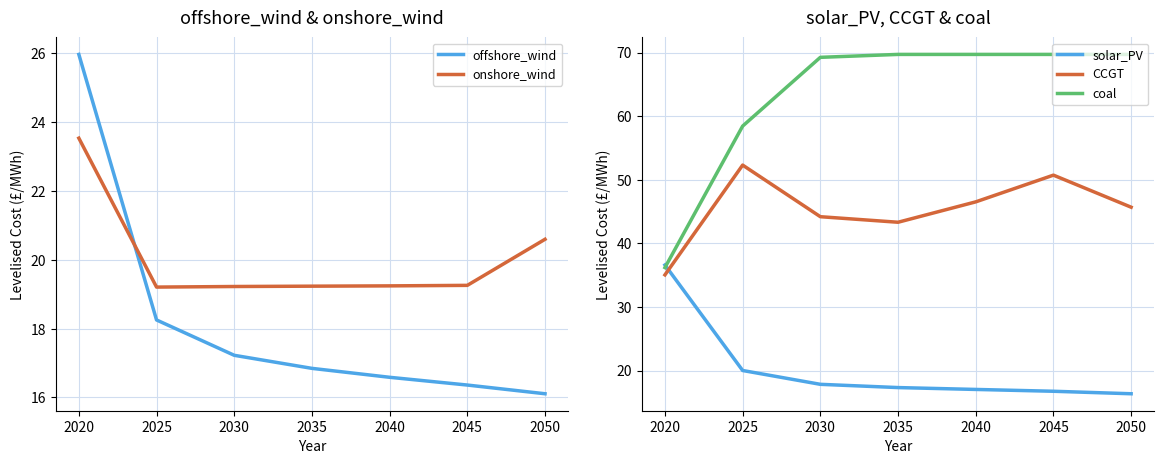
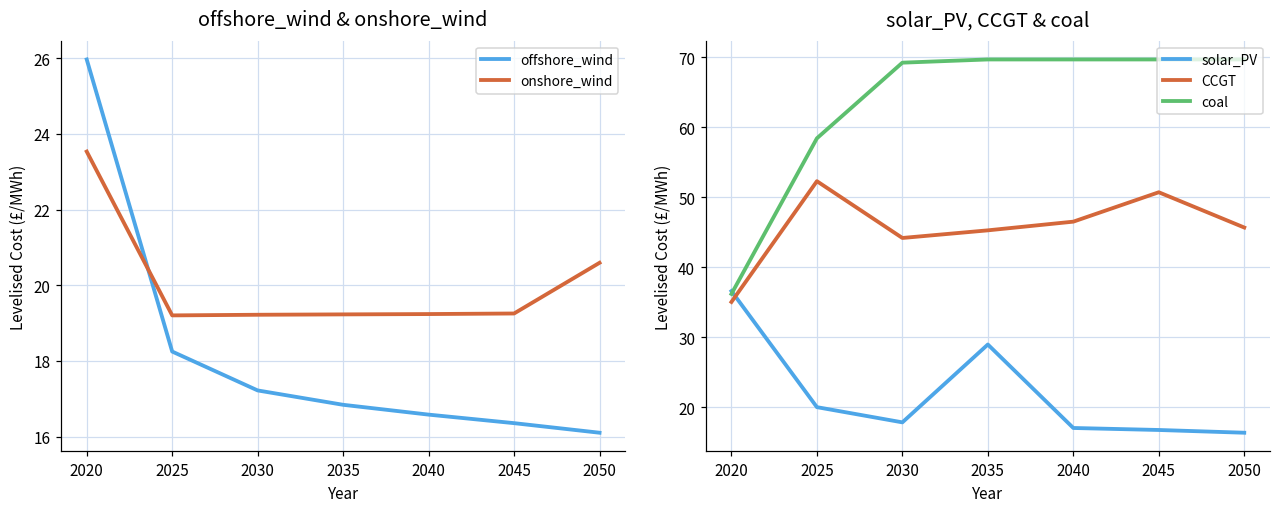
  {
    "offshore_wind & onshore_wind": {
      "offshore_wind": {
        "2020": 26.0,
        "2025": 18.3,
        "2030": 17.2,
        "2035": 16.8,
        "2040": 16.6,
        "2045": 16.4,
        "2050": 16.1
      },
      "onshore_wind": {
        "2020": 23.5,
        "2025": 19.2,
        "2030": 19.2,
        "2035": 19.2,
        "2040": 19.2,
        "2045": 19.3,
        "2050": 20.6
      }
    },
    "solar_PV, CCGT & coal": {
      "solar_PV": {
        "2020": 37,
        "2025": 20,
        "2030": 18,
-       "2035": 17,
+       "2035": 29,
        "2040": 17,
        "2045": 17,
        "2050": 16
      },
      "CCGT": {
        "2020": 35,
        "2025": 52,
        "2030": 44,
-       "2035": 43,
+       "2035": 45,
        "2040": 47,
        "2045": 51,
        "2050": 46
      },
      "coal": {
        "2020": 36,
        "2025": 58,
        "2030": 69,
        "2035": 70,
        "2040": 70
      }
    }
  }
